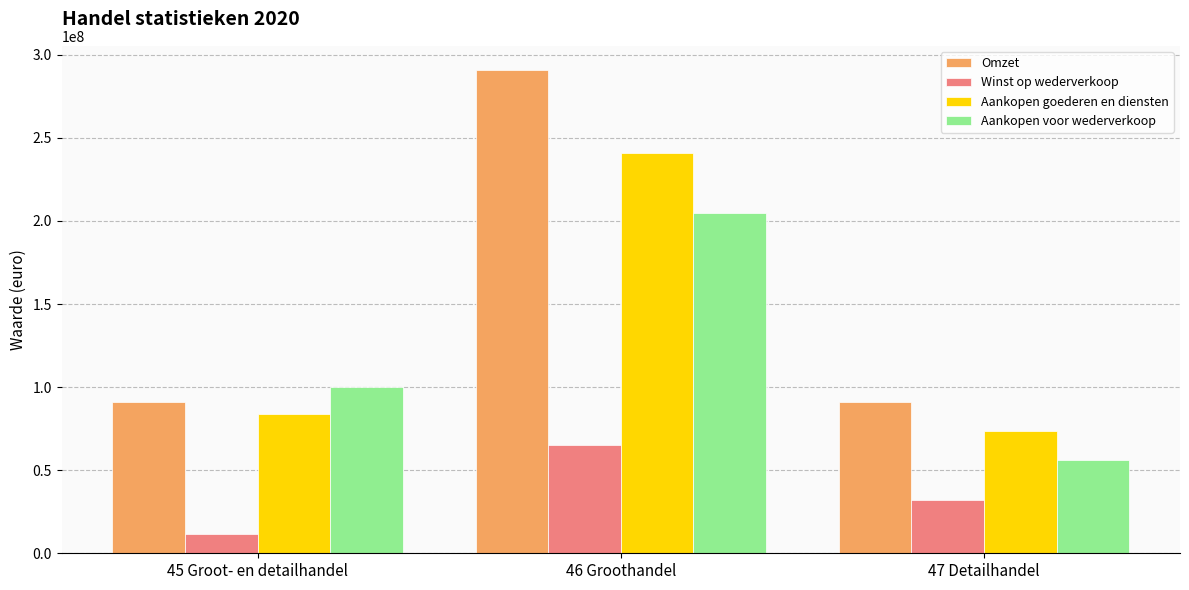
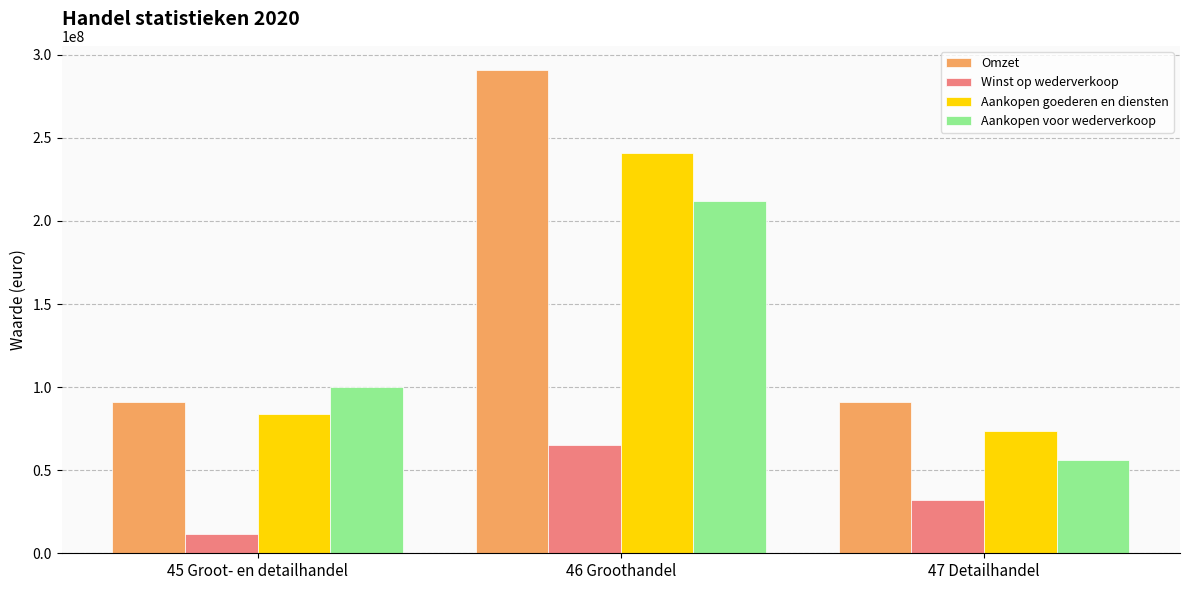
  {
    "Aankopen goederen en diensten": {
      "45 Groot- en detailhandel": 84000000,
      "46 Groothandel": 241000000,
      "47 Detailhandel": 73000000
    },
    "Aankopen voor wederverkoop": {
      "45 Groot- en detailhandel": 100000000,
-     "46 Groothandel": 205000000,
+     "46 Groothandel": 212000000,
      "47 Detailhandel": 56000000
    }
  }
